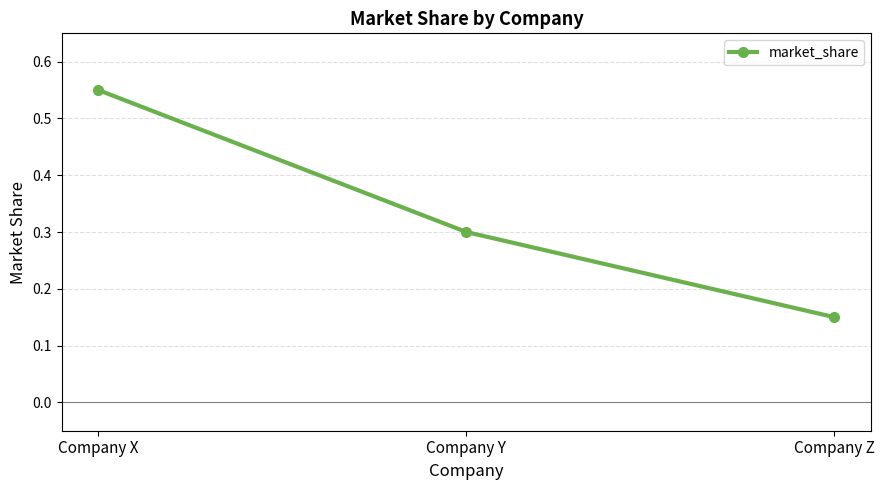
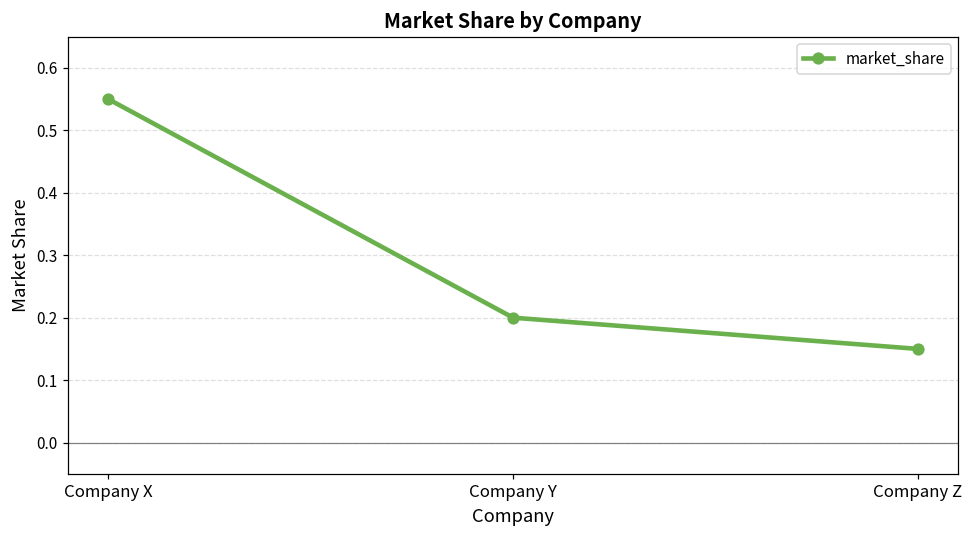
  {
    "Company X": 0.55,
-   "Company Y": 0.3,
+   "Company Y": 0.2,
    "Company Z": 0.15
  }
